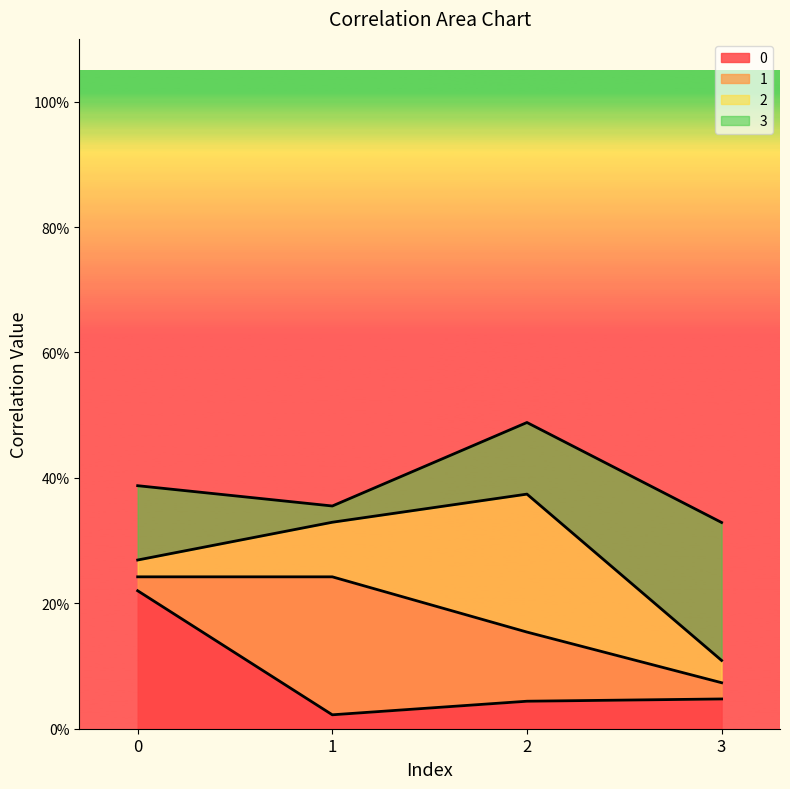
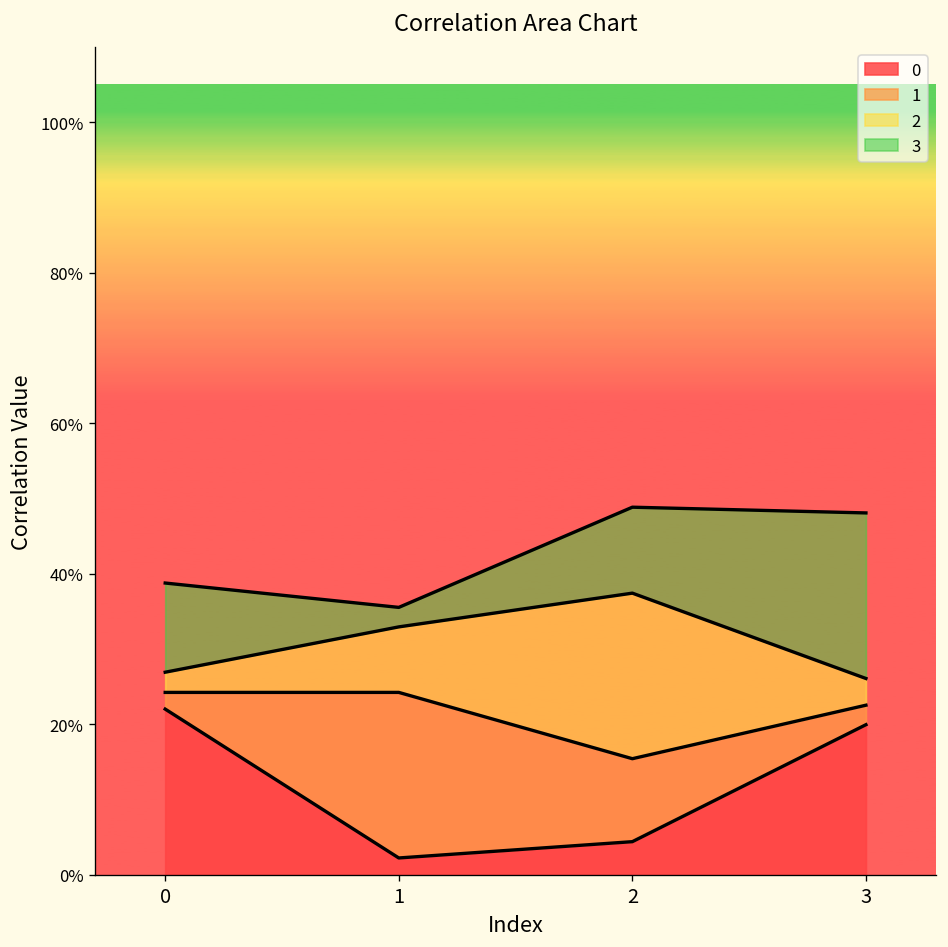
  {
    "0": {
      "0": "22%",
      "1": "2%",
      "2": "4%",
-     "3": "5%"
+     "3": "20%"
    },
    "1": {
      "0": "2%",
      "1": "22%",
      "2": "11%",
      "3": "3%"
    },
    "2": {
      "0": "3%",
      "1": "9%",
      "2": "22%",
      "3": "4%"
    },
    "3": {
      "0": "12%",
      "1": "3%",
      "2": "11%",
      "3": "22%"
    }
  }
